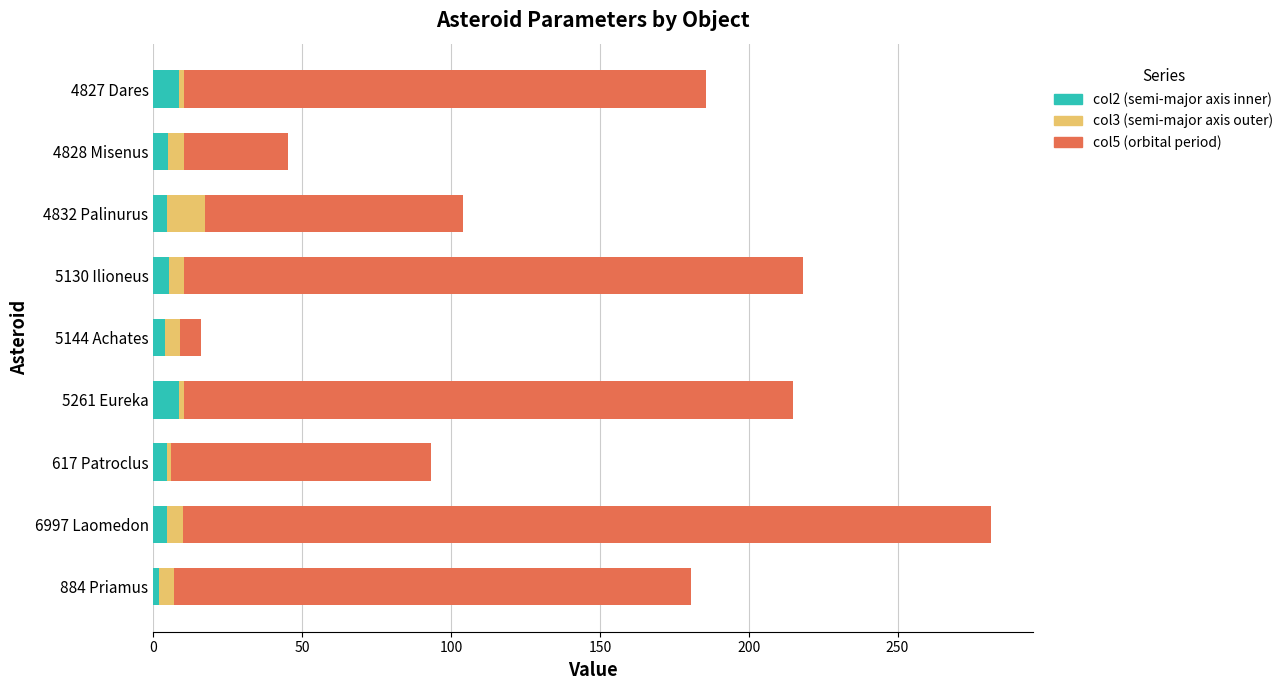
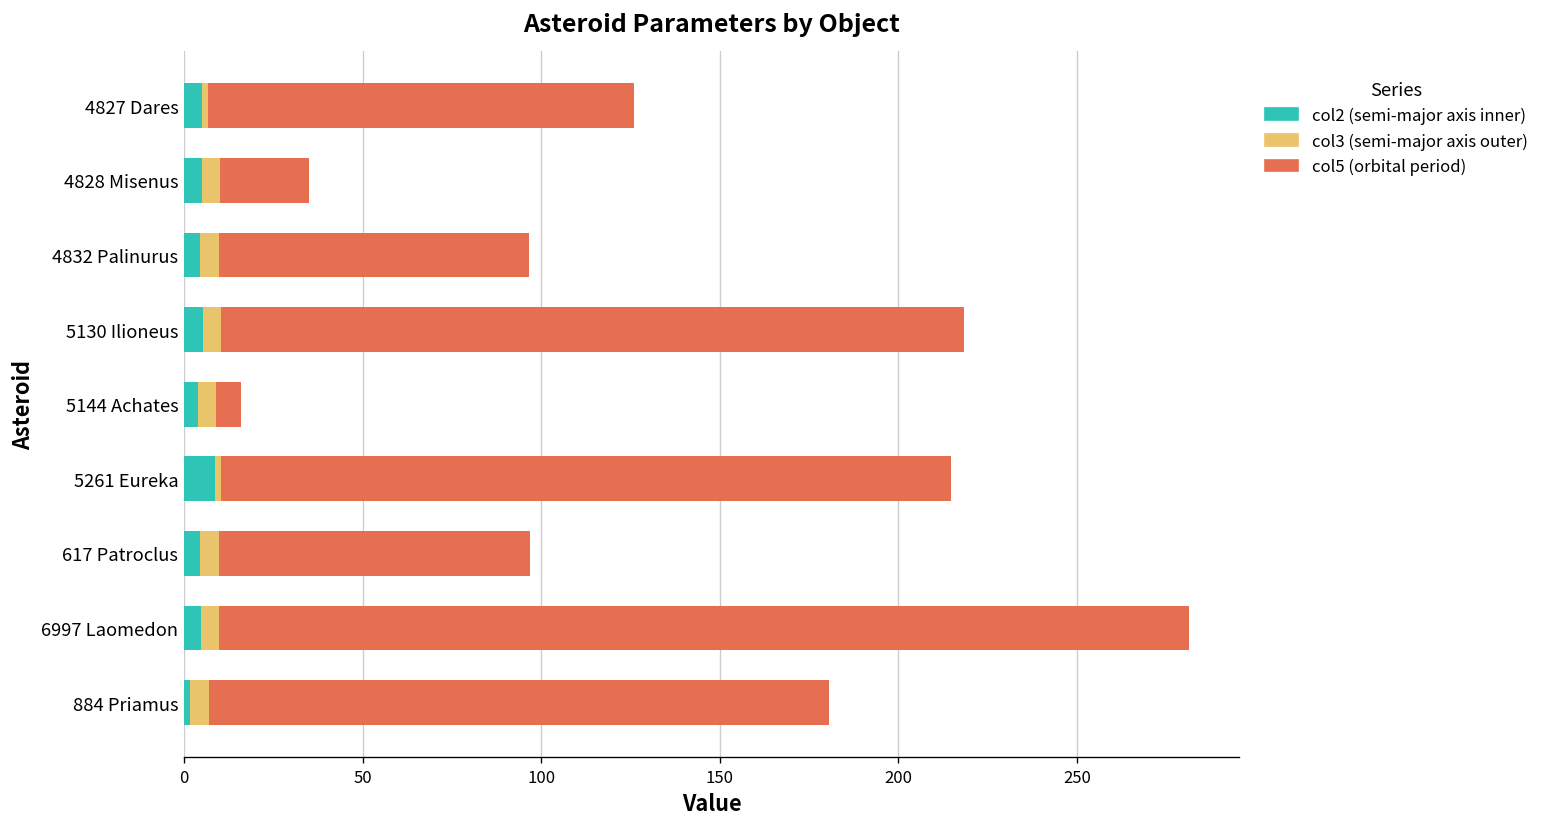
  {
    "col2 (semi-major axis inner)": {
-     "4827 Dares": 8,
+     "4827 Dares": 5,
      "4828 Misenus": 5,
      "4832 Palinurus": 5,
      "5130 Ilioneus": 5,
      "5144 Achates": 4,
      "5261 Eureka": 9,
      "617 Patroclus": 4,
      "6997 Laomedon": 5,
      "884 Priamus": 2
    },
    "col3 (semi-major axis outer)": {
      "4827 Dares": 2,
      "4828 Misenus": 5,
-     "4832 Palinurus": 13,
+     "4832 Palinurus": 5,
      "5130 Ilioneus": 5,
      "5144 Achates": 5,
      "5261 Eureka": 2,
-     "617 Patroclus": 2,
+     "617 Patroclus": 5,
      "6997 Laomedon": 5,
      "884 Priamus": 5
    },
    "col5 (orbital period)": {
-     "4827 Dares": 175,
-     "4828 Misenus": 35,
+     "4827 Dares": 119,
+     "4828 Misenus": 25,
      "4832 Palinurus": 87,
      "5130 Ilioneus": 208,
      "5144 Achates": 7,
      "5261 Eureka": 205,
      "617 Patroclus": 87,
      "6997 Laomedon": 272,
      "884 Priamus": 174
    }
  }
